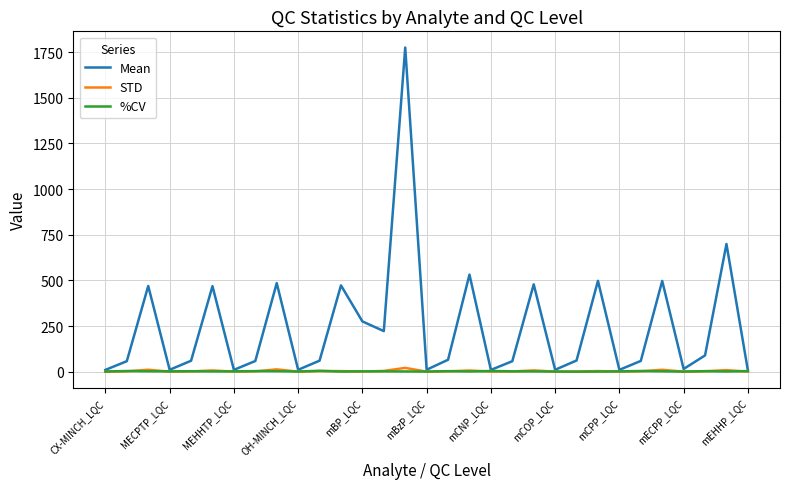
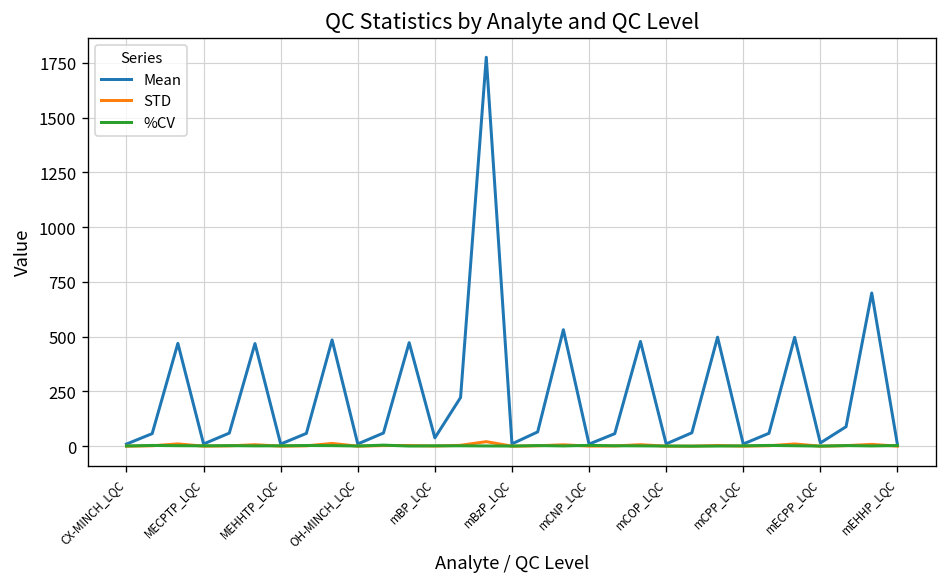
  {
    "Mean": {
-     "mBP_LQC": 280,
+     "mBP_LQC": 40,
      "mECPP_LQC": 10
    }
  }
